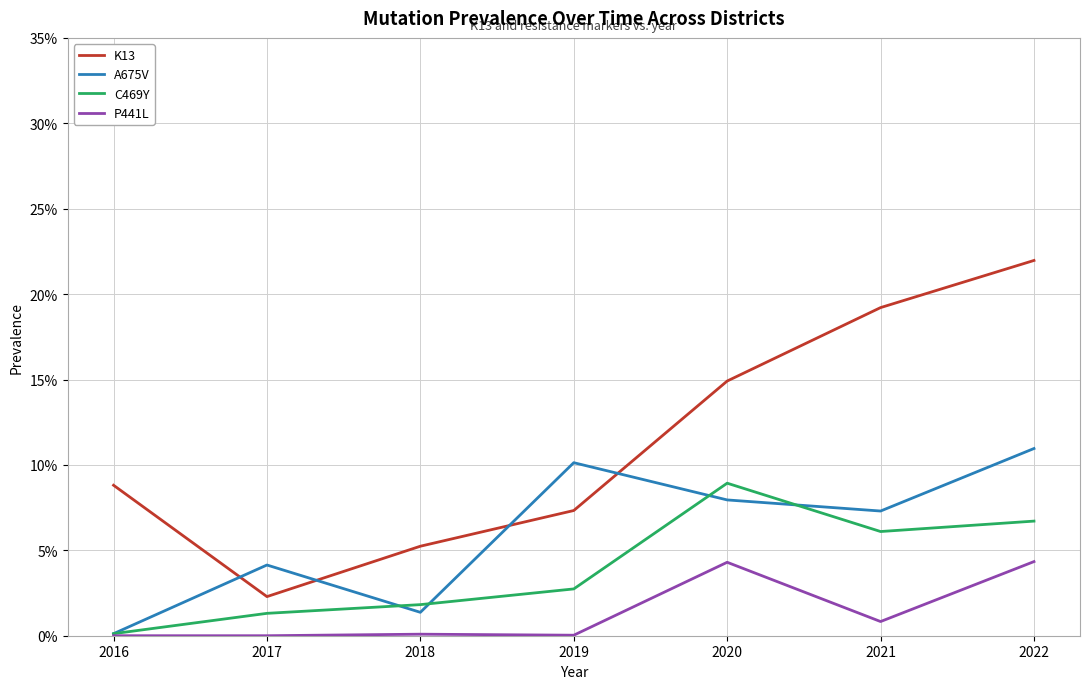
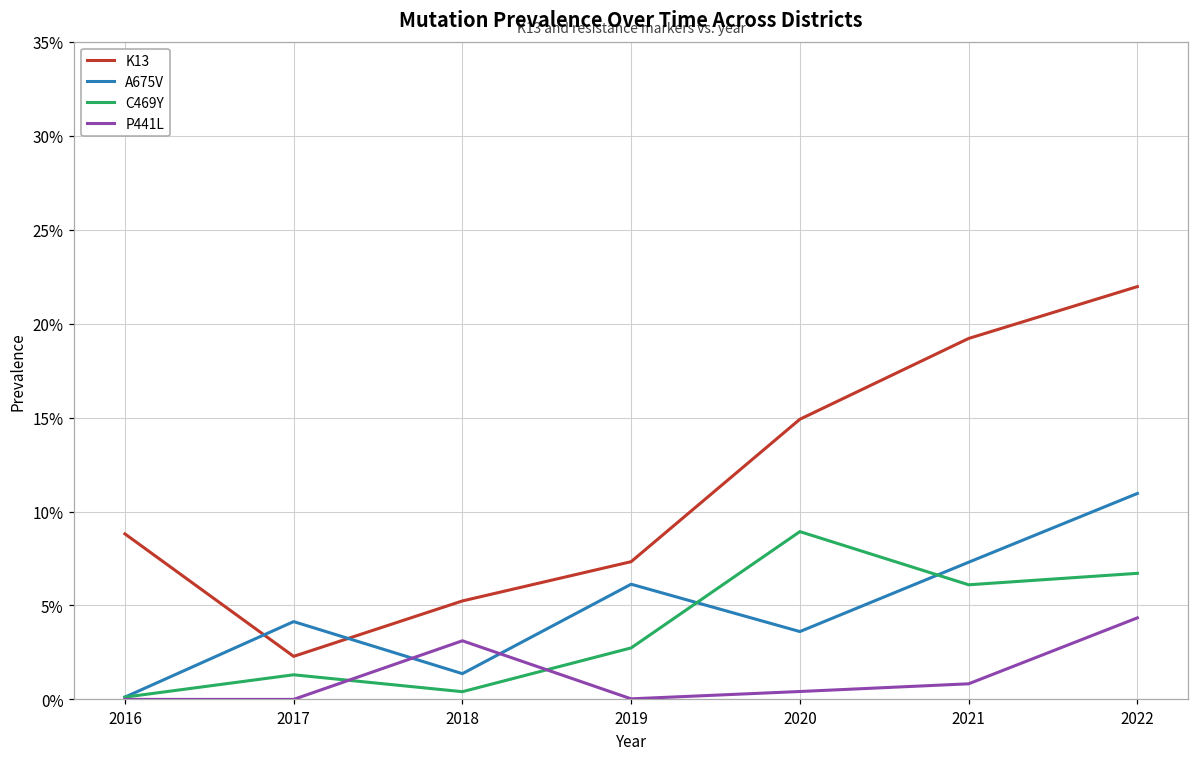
  {
    "K13": {
      "2016": "8.8%",
      "2017": "2.3%",
      "2018": "5.2%",
      "2019": "7.3%",
      "2020": "14.9%",
      "2021": "19.2%",
      "2022": "22.0%"
    },
    "A675V": {
      "2017": "4.1%",
      "2018": "1.4%",
-     "2019": "10.1%",
-     "2020": "8.0%",
+     "2019": "6.1%",
+     "2020": "3.6%",
      "2021": "7.3%",
      "2022": "11.0%"
    },
    "C469Y": {
      "2017": "1.3%",
-     "2018": "1.8%",
+     "2018": "0.4%",
      "2019": "2.7%",
      "2020": "8.9%",
      "2021": "6.1%",
      "2022": "6.7%"
    },
    "P441L": {
      "2017": "0.0%",
-     "2018": "0.1%",
+     "2018": "3.1%",
      "2019": "0.0%",
-     "2020": "4.3%",
+     "2020": "0.4%",
      "2021": "0.8%",
      "2022": "4.3%"
    }
  }
